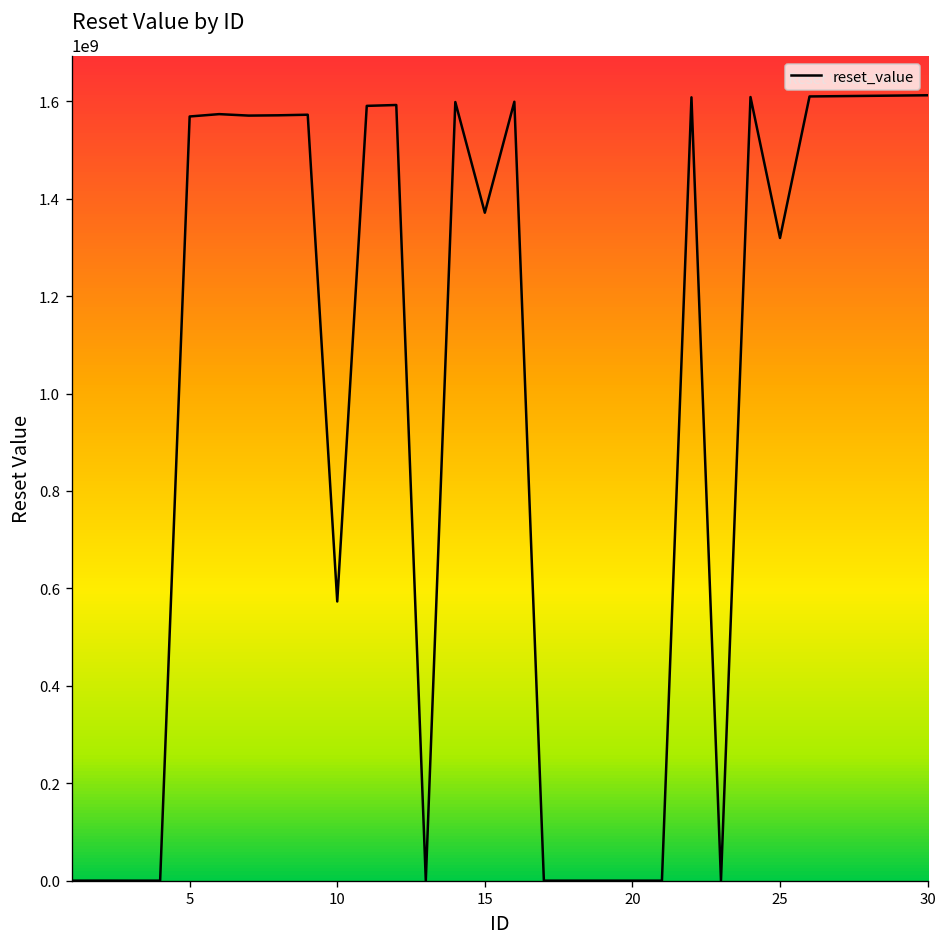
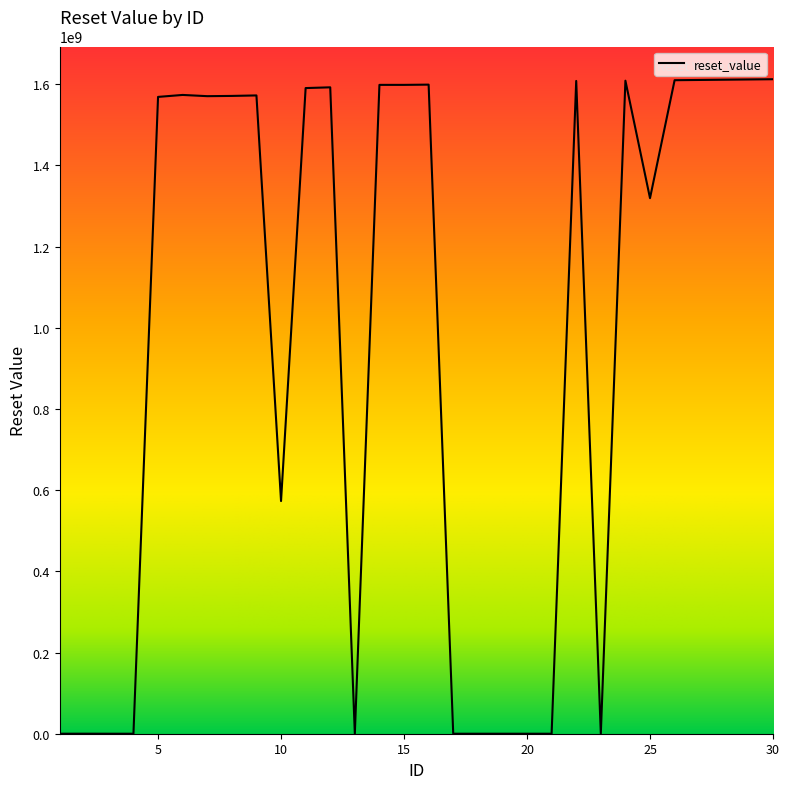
  {
    "5": 1570000000,
    "10": 570000000,
-   "15": 1370000000,
+   "15": 1600000000,
    "20": 0,
    "25": 1320000000,
    "30": 1610000000
  }
